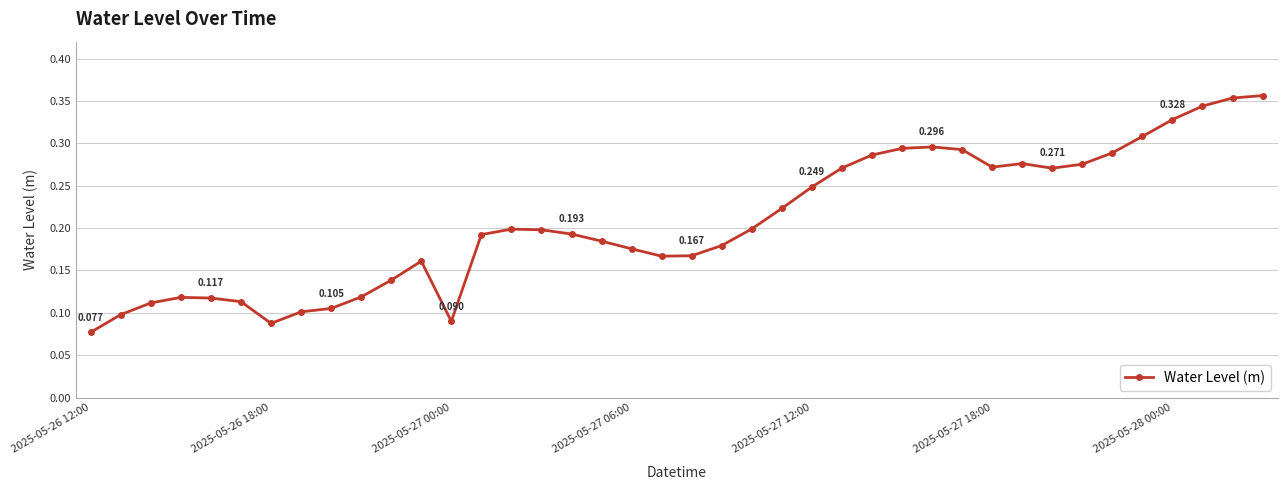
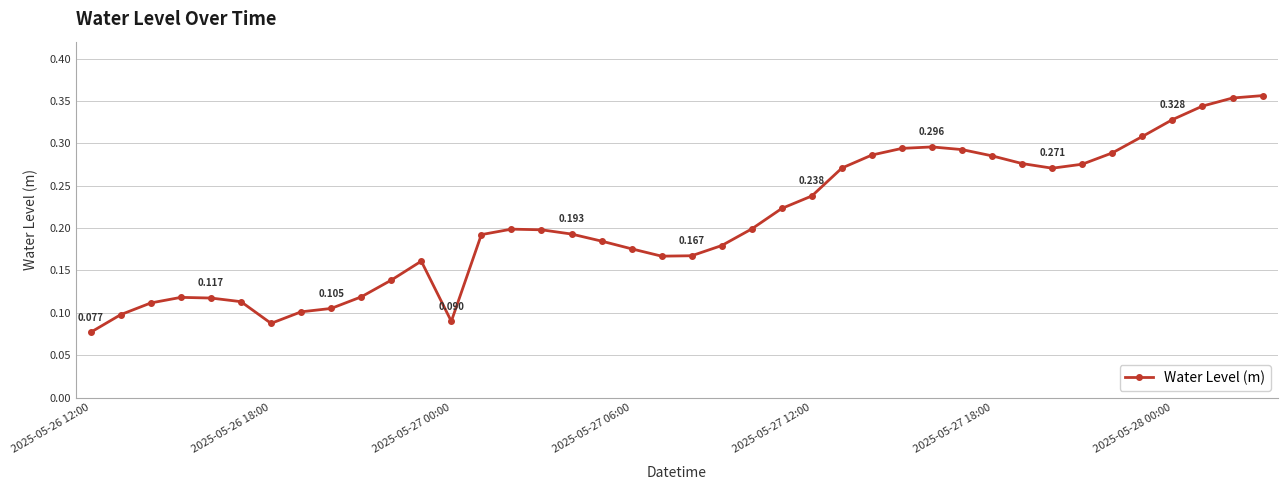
  {
    "2025-05-26 12:00": 0.077,
    "2025-05-27 00:00": 0.090,
-   "2025-05-27 12:00": 0.249,
-   "2025-05-27 18:00": 0.27,
+   "2025-05-27 12:00": 0.238,
+   "2025-05-27 18:00": 0.29,
    "2025-05-28 00:00": 0.328
  }
